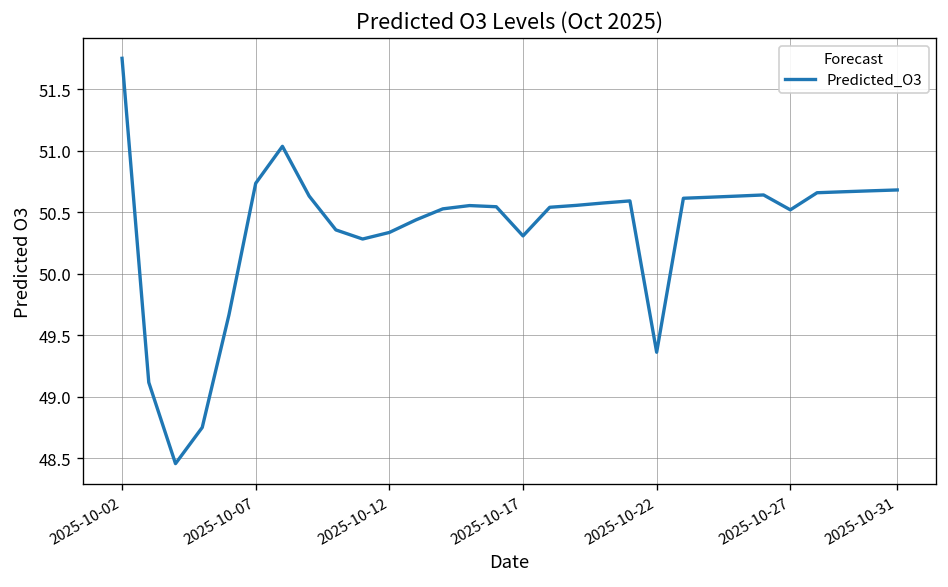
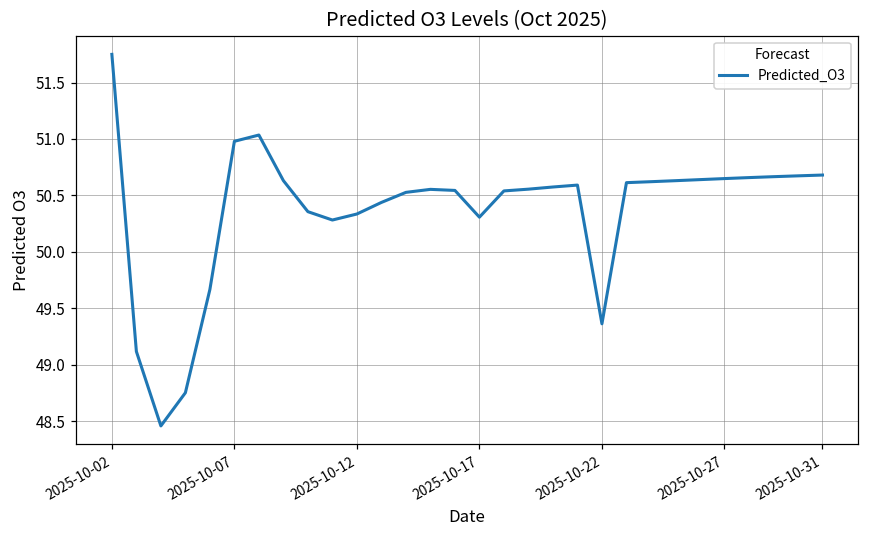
  {
    "2025-10-02": 51.75,
-   "2025-10-07": 50.73,
+   "2025-10-07": 50.98,
    "2025-10-12": 50.33,
    "2025-10-17": 50.31,
    "2025-10-22": 49.36,
-   "2025-10-27": 50.52,
+   "2025-10-27": 50.65,
    "2025-10-31": 50.68
  }
